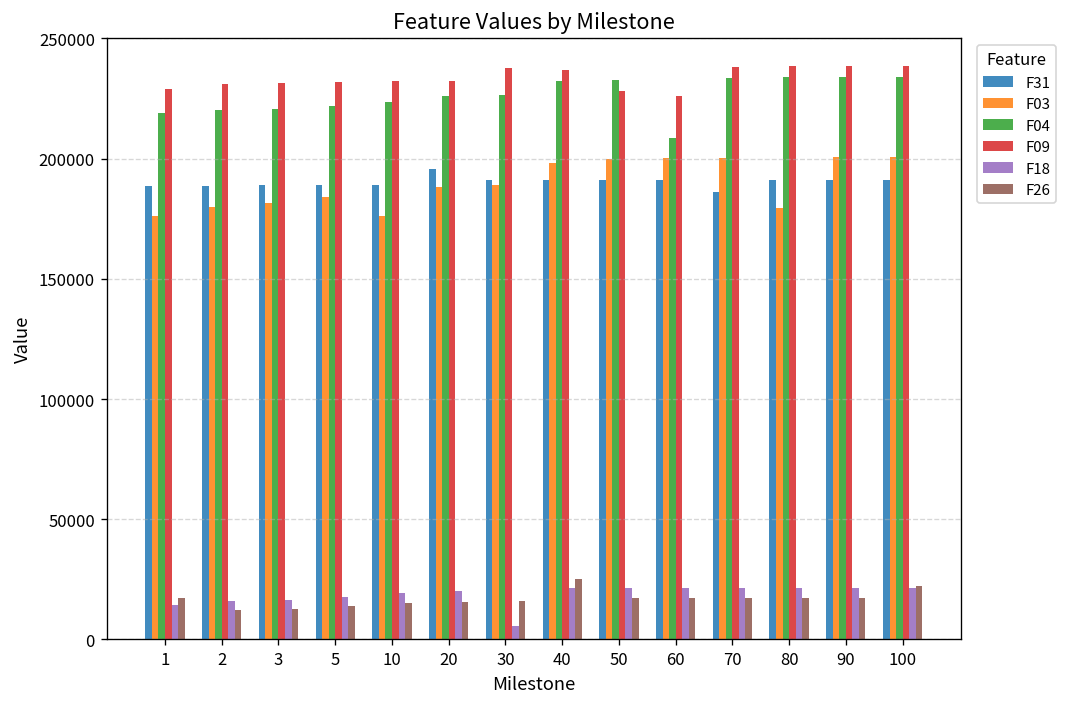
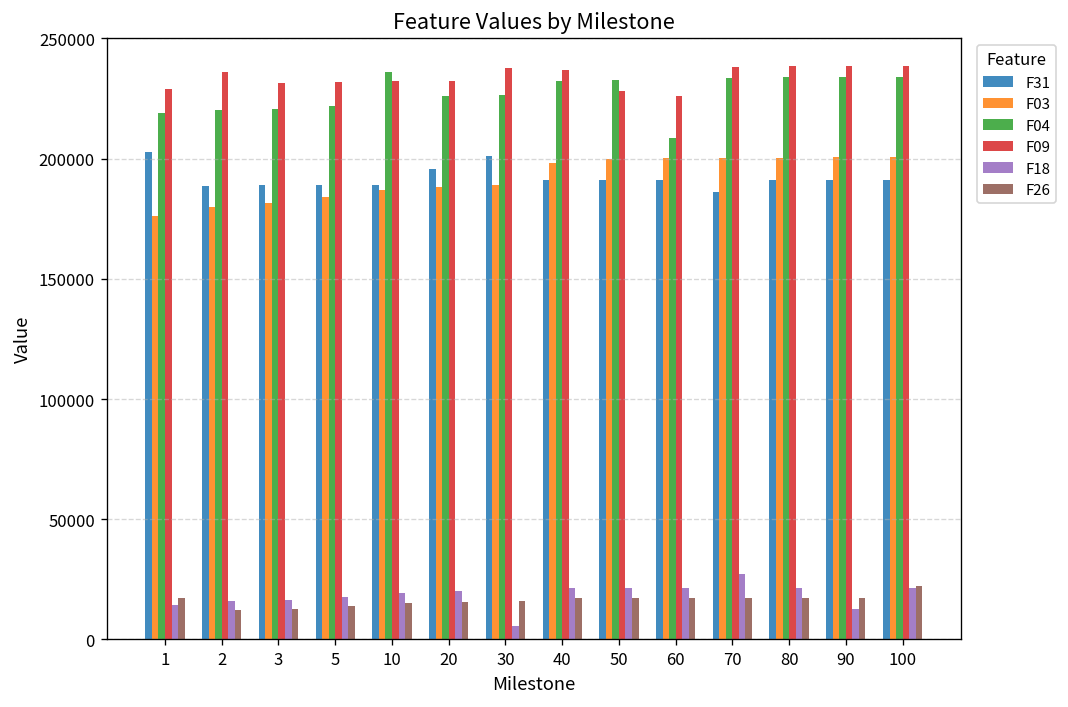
  {
    "F31": {
-     "1": 189000,
+     "1": 203000,
      "2": 189000,
      "3": 189000,
      "5": 189000,
      "10": 189000,
      "20": 196000,
-     "30": 191000,
+     "30": 201000,
      "40": 191000,
      "50": 191000,
      "60": 191000,
      "70": 186000,
      "80": 191000,
      "90": 191000,
      "100": 191000
    },
    "F03": {
      "1": 176000,
      "2": 180000,
      "3": 181000,
      "5": 184000,
-     "10": 176000,
+     "10": 187000,
      "20": 188000,
      "30": 189000,
      "40": 198000,
      "50": 200000,
      "60": 200000,
      "70": 200000,
-     "80": 179000,
+     "80": 200000,
      "90": 200000,
      "100": 200000
    },
    "F04": {
      "1": 219000,
      "2": 220000,
      "3": 221000,
      "5": 222000,
-     "10": 223000,
+     "10": 236000,
      "20": 226000,
      "30": 226000,
      "40": 232000,
      "50": 233000,
      "60": 208000,
      "70": 234000,
      "80": 234000,
      "90": 234000,
      "100": 234000
    },
    "F09": {
      "1": 229000,
-     "2": 231000,
+     "2": 236000,
      "3": 232000,
      "5": 232000,
      "10": 232000,
      "20": 232000,
      "30": 238000,
      "40": 237000,
      "50": 228000,
      "60": 226000,
      "70": 238000,
      "80": 238000,
      "90": 238000,
      "100": 238000
    },
    "F18": {
      "1": 15000,
      "2": 16000,
      "3": 17000,
      "5": 18000,
      "10": 19000,
      "20": 20000,
      "30": 6000,
      "40": 21000,
      "50": 21000,
      "60": 22000,
-     "70": 22000,
+     "70": 27000,
      "80": 22000,
-     "90": 22000,
+     "90": 13000,
      "100": 22000
    },
    "F26": {
      "1": 17000,
      "2": 12000,
      "3": 13000,
      "5": 14000,
      "10": 15000,
      "20": 16000,
      "30": 16000,
-     "40": 25000,
+     "40": 17000,
      "50": 17000,
      "60": 17000,
      "70": 17000,
      "80": 17000,
      "90": 17000,
      "100": 22000
    }
  }
